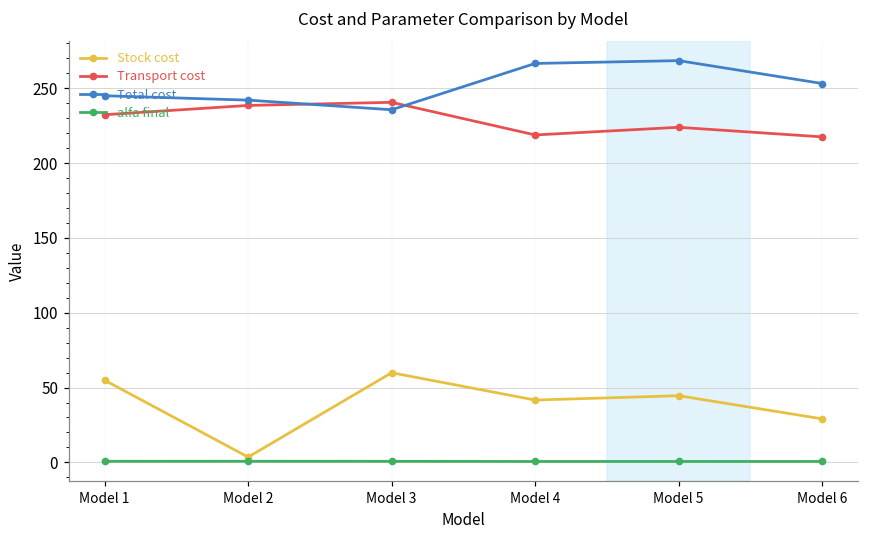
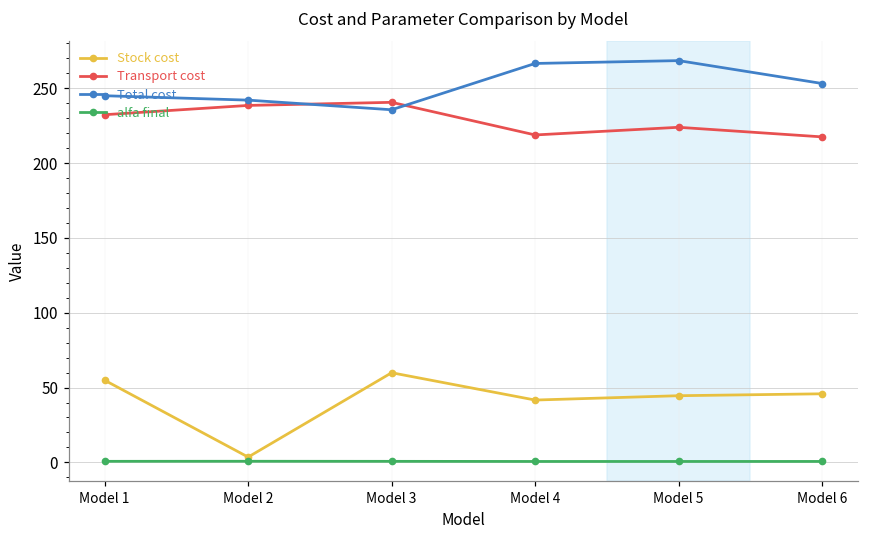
  {
    "Stock cost": {
      "Model 1": 55,
      "Model 2": 4,
      "Model 3": 60,
      "Model 4": 42,
      "Model 5": 45,
-     "Model 6": 29
+     "Model 6": 46
    },
    "Transport cost": {
      "Model 1": 232,
      "Model 2": 239,
      "Model 3": 241,
      "Model 4": 219,
      "Model 5": 224,
      "Model 6": 218
    },
    "Total cost": {
      "Model 1": 245,
      "Model 2": 242,
      "Model 3": 236,
      "Model 4": 267,
      "Model 5": 268,
      "Model 6": 253
    },
    "alfa final": {
      "Model 1": 1,
      "Model 2": 1,
      "Model 3": 1,
      "Model 4": 1,
      "Model 5": 1,
      "Model 6": 1
    }
  }
